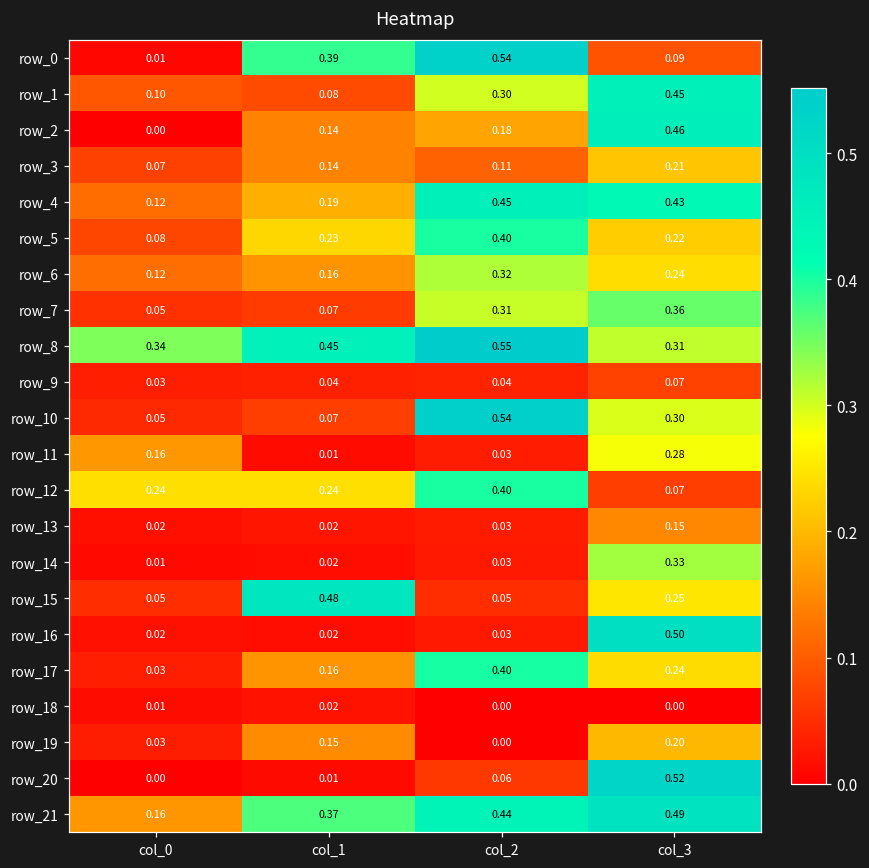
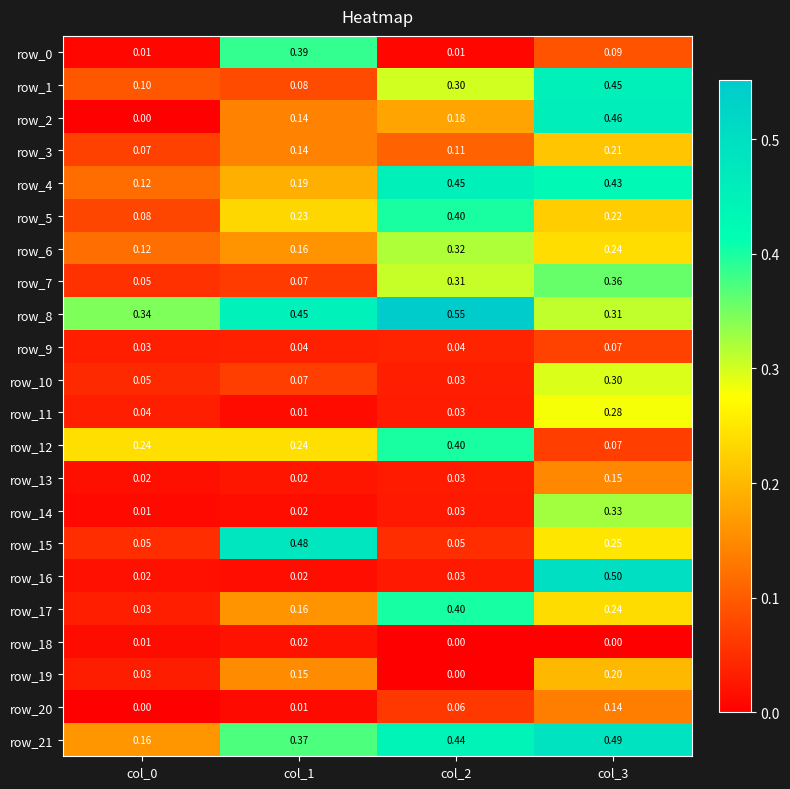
  {
    "row_0": {
      "col_0": 0.01,
      "col_1": 0.39,
-     "col_2": 0.54,
+     "col_2": 0.01,
      "col_3": 0.09
    },
    "row_1": {
      "col_0": 0.10,
      "col_1": 0.08,
      "col_2": 0.30,
      "col_3": 0.45
    },
    "row_2": {
      "col_0": 0.00,
      "col_1": 0.14,
      "col_2": 0.18,
      "col_3": 0.46
    },
    "row_3": {
      "col_0": 0.07,
      "col_1": 0.14,
      "col_2": 0.11,
      "col_3": 0.21
    },
    "row_4": {
      "col_0": 0.12,
      "col_1": 0.19,
      "col_2": 0.45,
      "col_3": 0.43
    },
    "row_5": {
      "col_0": 0.08,
      "col_1": 0.23,
      "col_2": 0.40,
      "col_3": 0.22
    },
    "row_6": {
      "col_0": 0.12,
      "col_1": 0.16,
      "col_2": 0.32,
      "col_3": 0.24
    },
    "row_7": {
      "col_0": 0.05,
      "col_1": 0.07,
      "col_2": 0.31,
      "col_3": 0.36
    },
    "row_8": {
      "col_0": 0.34,
      "col_1": 0.45,
      "col_2": 0.55,
      "col_3": 0.31
    },
    "row_9": {
      "col_0": 0.03,
      "col_1": 0.04,
      "col_2": 0.04,
      "col_3": 0.07
    },
    "row_10": {
      "col_0": 0.05,
      "col_1": 0.07,
-     "col_2": 0.54,
+     "col_2": 0.03,
      "col_3": 0.30
    },
    "row_11": {
-     "col_0": 0.16,
+     "col_0": 0.04,
      "col_1": 0.01,
      "col_2": 0.03,
      "col_3": 0.28
    },
    "row_12": {
      "col_0": 0.24,
      "col_1": 0.24,
      "col_2": 0.40,
      "col_3": 0.07
    },
    "row_13": {
      "col_0": 0.02,
      "col_1": 0.02,
      "col_2": 0.03,
      "col_3": 0.15
    },
    "row_14": {
      "col_0": 0.01,
      "col_1": 0.02,
      "col_2": 0.03,
      "col_3": 0.33
    },
    "row_15": {
      "col_0": 0.05,
      "col_1": 0.48,
      "col_2": 0.05,
      "col_3": 0.25
    },
    "row_16": {
      "col_0": 0.02,
      "col_1": 0.02,
      "col_2": 0.03,
      "col_3": 0.50
    },
    "row_17": {
      "col_0": 0.03,
      "col_1": 0.16,
      "col_2": 0.40,
      "col_3": 0.24
    },
    "row_18": {
      "col_0": 0.01,
      "col_1": 0.02,
      "col_2": 0.00,
      "col_3": 0.00
    },
    "row_19": {
      "col_0": 0.03,
      "col_1": 0.15,
      "col_2": 0.00,
      "col_3": 0.20
    },
    "row_20": {
      "col_0": 0.00,
      "col_1": 0.01,
      "col_2": 0.06,
-     "col_3": 0.52
+     "col_3": 0.14
    },
    "row_21": {
      "col_0": 0.16,
      "col_1": 0.37,
      "col_2": 0.44,
      "col_3": 0.49
    }
  }
